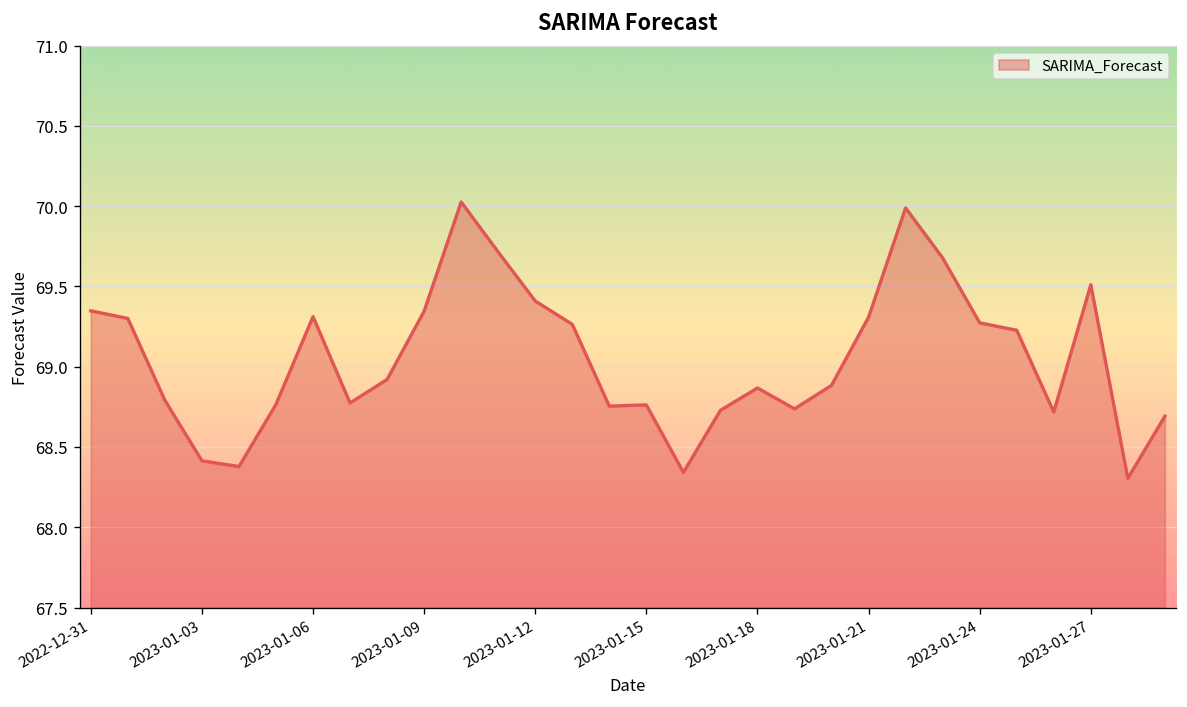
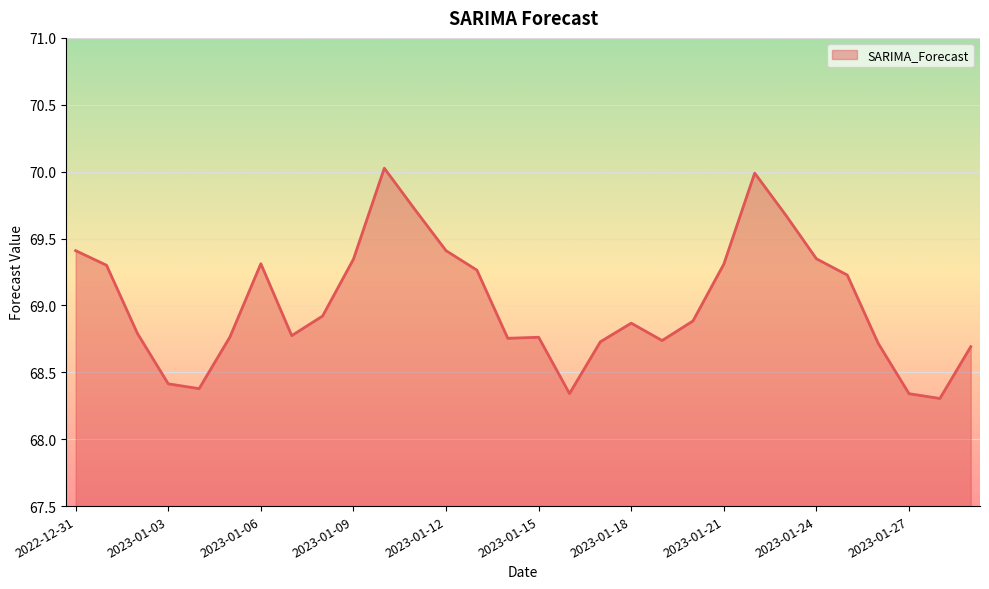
  {
-   "2022-12-31": 69.35,
+   "2022-12-31": 69.41,
    "2023-01-03": 68.41,
    "2023-01-06": 69.31,
    "2023-01-09": 69.35,
    "2023-01-12": 69.41,
    "2023-01-15": 68.76,
    "2023-01-18": 68.87,
    "2023-01-21": 69.31,
-   "2023-01-24": 69.27,
-   "2023-01-27": 69.51
+   "2023-01-24": 69.35,
+   "2023-01-27": 68.34
  }
